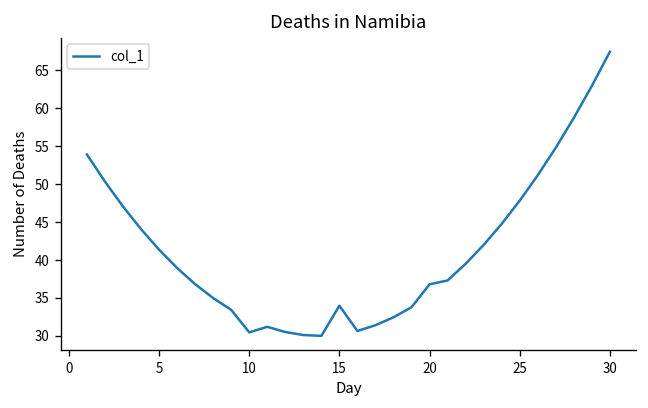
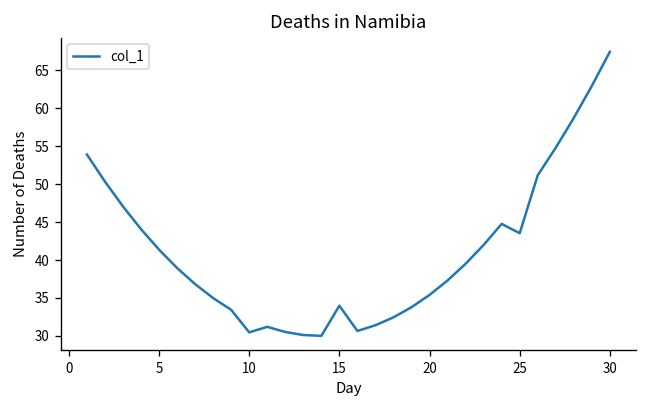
  {
    "5": 41,
    "10": 30,
    "15": 34,
-   "20": 37,
-   "25": 48,
+   "20": 35,
+   "25": 44,
    "30": 67
  }
